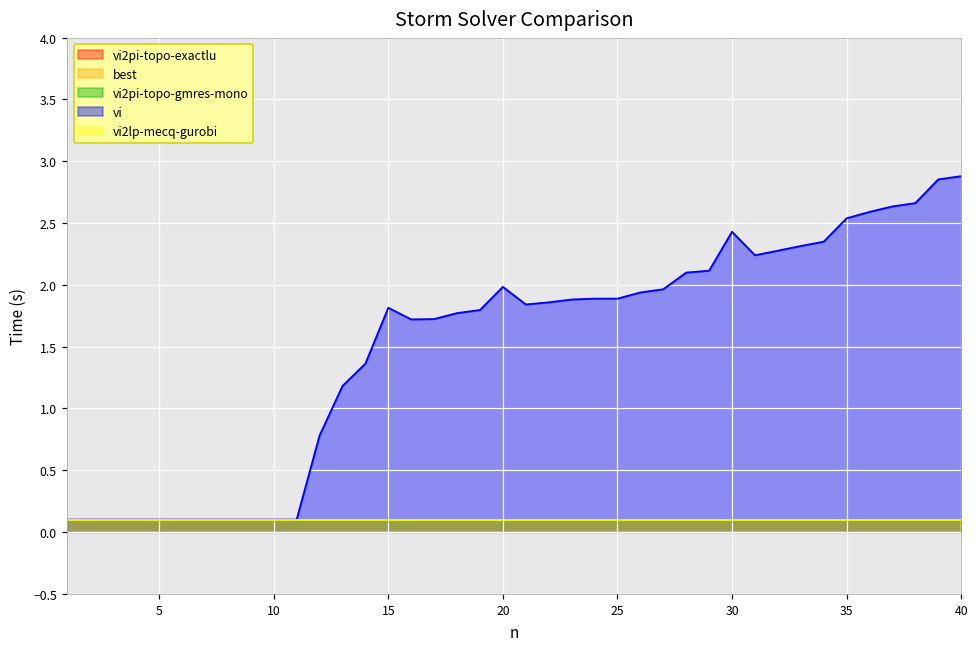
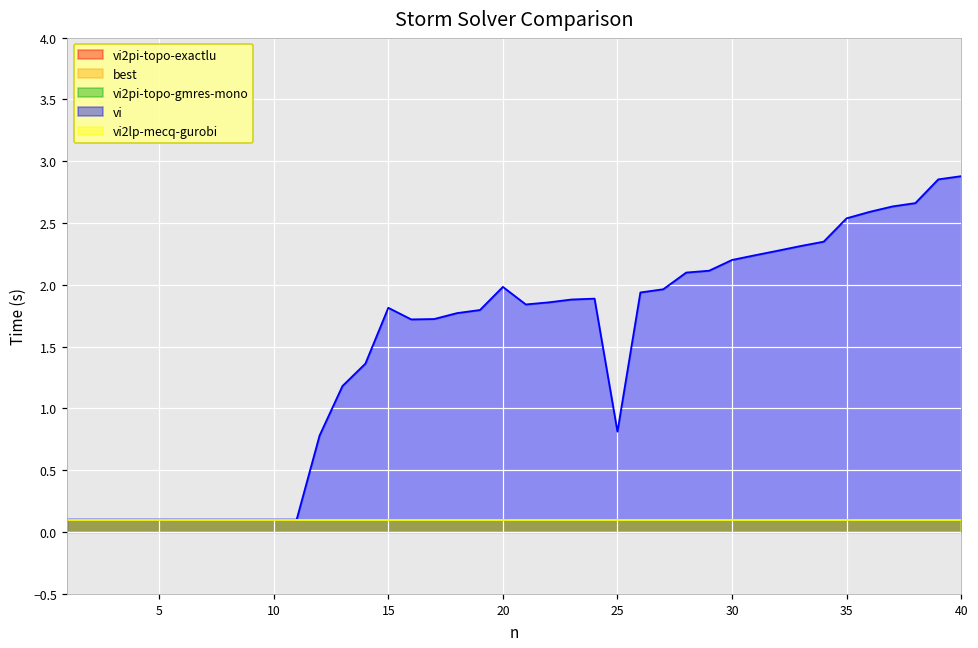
  {
    "vi2lp-mecq-gurobi": {
      "15": 0.10,
      "20": 0.10,
      "25": 0.10,
      "30": 0.10,
      "35": 0.10,
      "40": 0.10
    },
    "vi": {
      "15": 1.81,
      "20": 1.98,
-     "25": 1.89,
-     "30": 2.43,
+     "25": 0.81,
+     "30": 2.20,
      "35": 2.54,
      "40": 2.88
    }
  }
